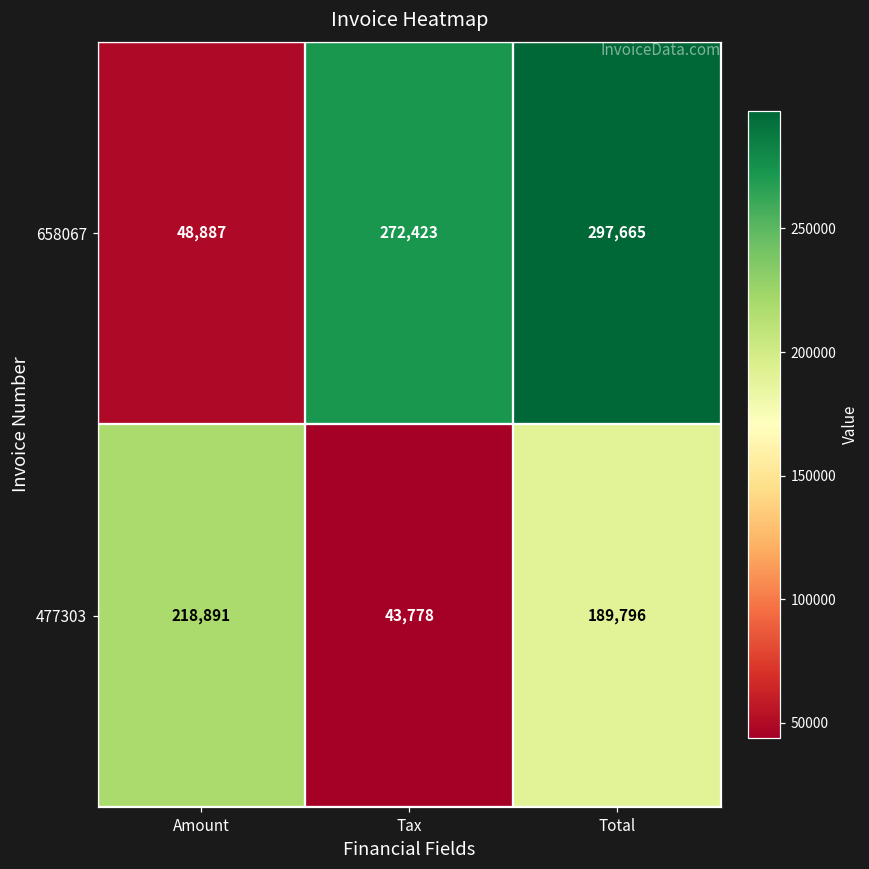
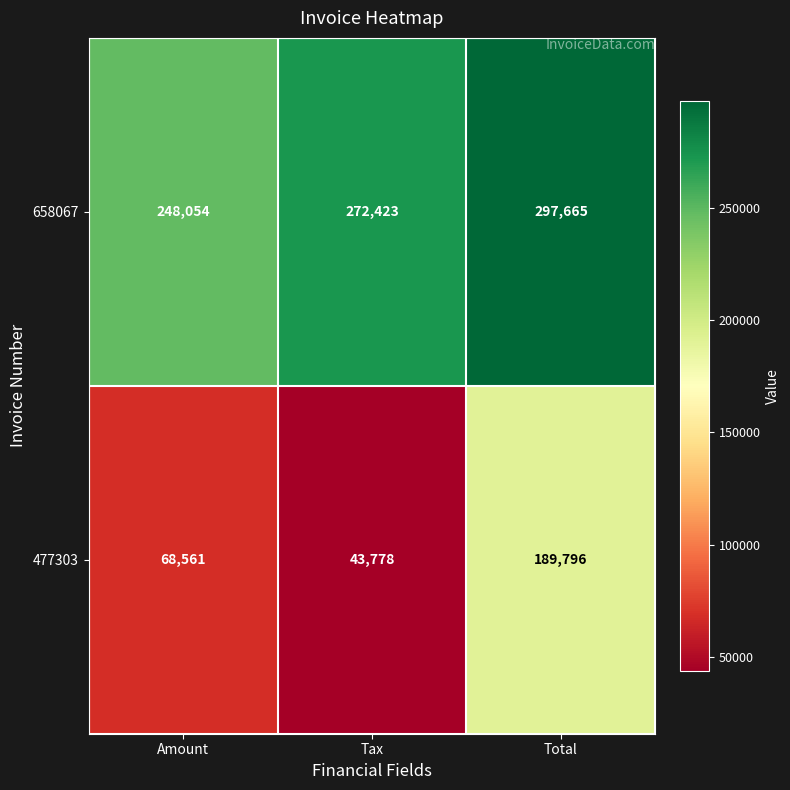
  {
    "658067": {
-     "Amount": "48,887",
+     "Amount": "248,054",
      "Tax": "272,423"
    },
    "477303": {
-     "Amount": "218,891",
+     "Amount": "68,561",
      "Tax": "43,778",
      "Total": "189,796"
    }
  }
